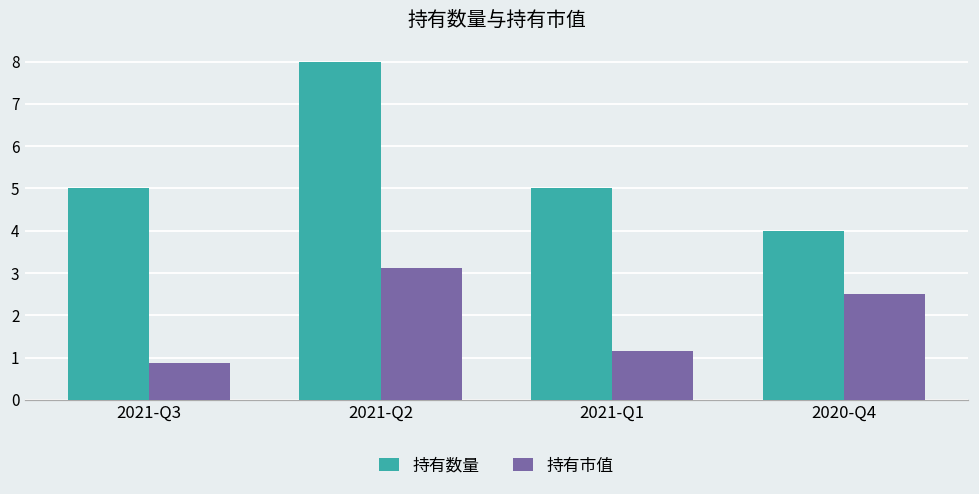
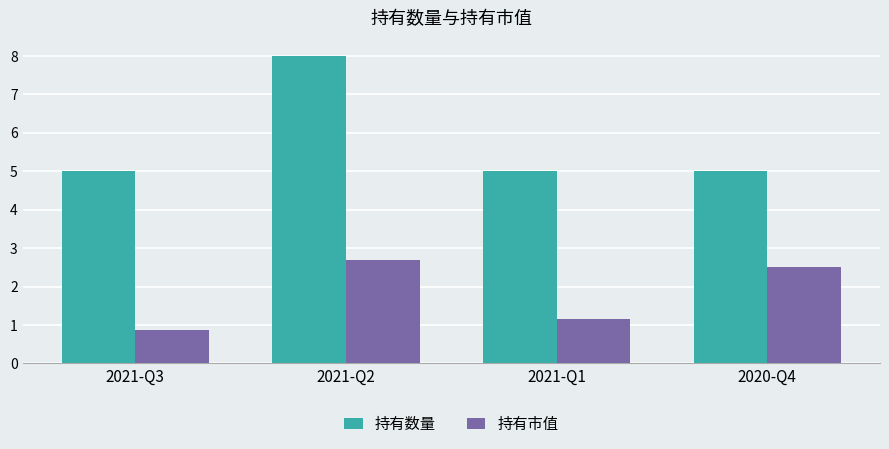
  {
    "持有数量": {
      "2021-Q3": 5,
      "2021-Q2": 8,
      "2021-Q1": 5,
-     "2020-Q4": 4
+     "2020-Q4": 5
    },
    "持有市值": {
      "2021-Q3": 0.9,
-     "2021-Q2": 3.1,
+     "2021-Q2": 2.7,
      "2021-Q1": 1.2,
      "2020-Q4": 2.5
    }
  }
